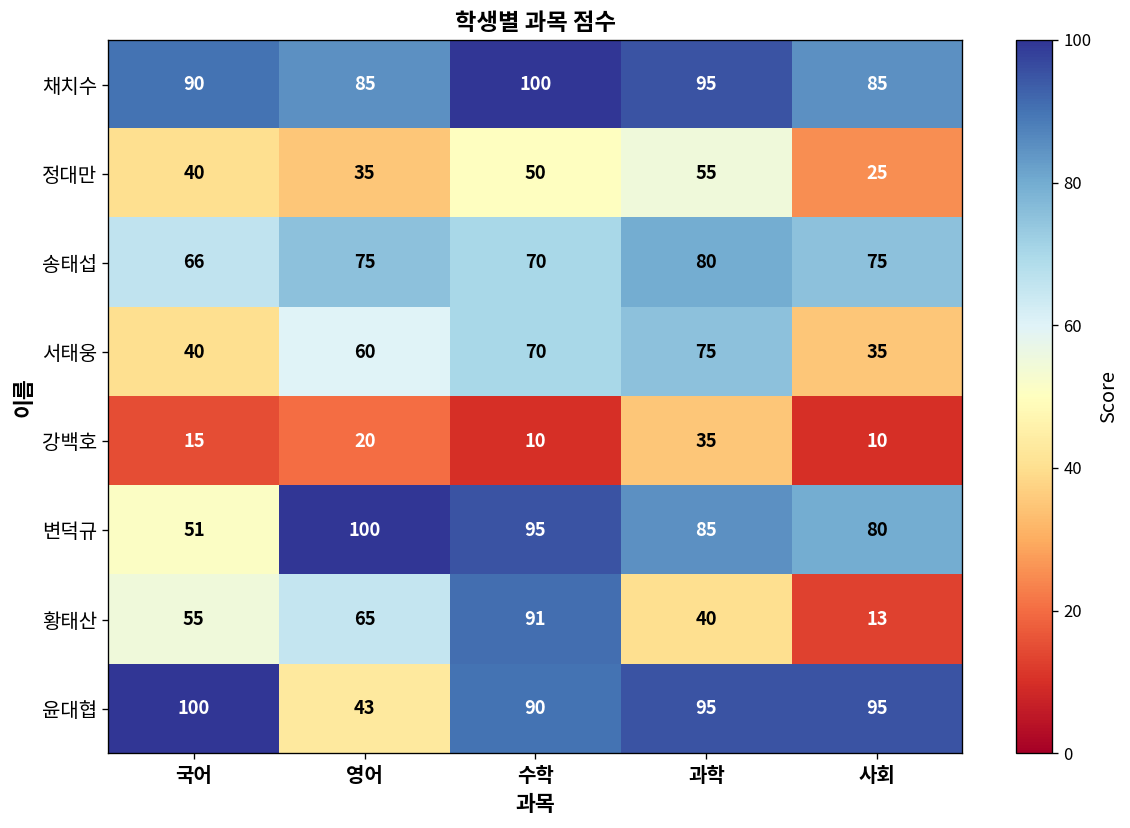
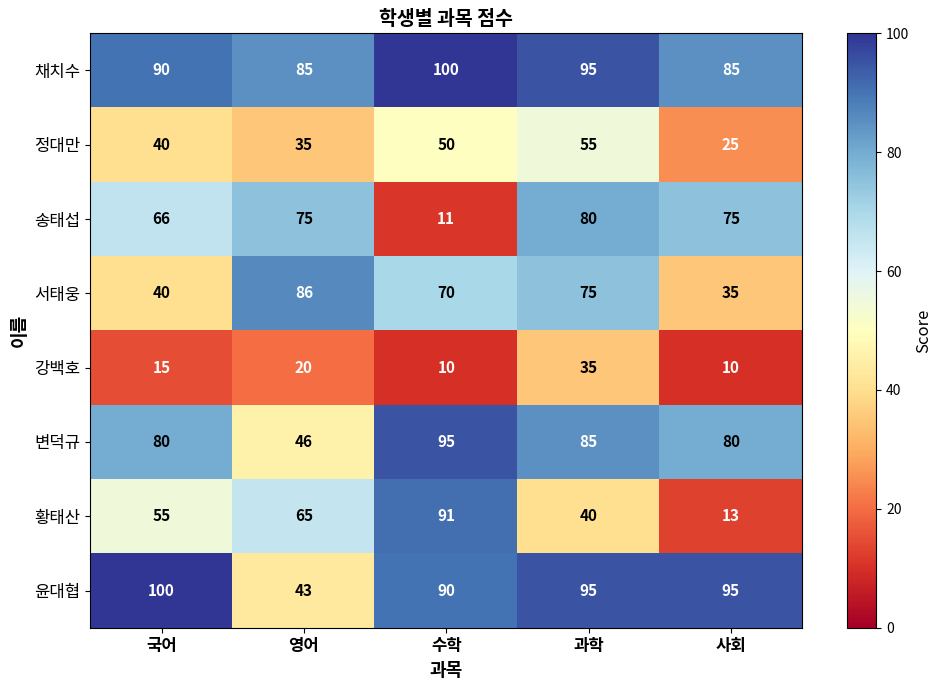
  {
    "채치수": {
      "국어": 90,
      "영어": 85,
      "수학": 100,
      "과학": 95,
      "사회": 85
    },
    "정대만": {
      "국어": 40,
      "영어": 35,
      "수학": 50,
      "과학": 55,
      "사회": 25
    },
    "송태섭": {
      "국어": 66,
      "영어": 75,
-     "수학": 70,
+     "수학": 11,
      "과학": 80,
      "사회": 75
    },
    "서태웅": {
      "국어": 40,
-     "영어": 60,
+     "영어": 86,
      "수학": 70,
      "과학": 75,
      "사회": 35
    },
    "강백호": {
      "국어": 15,
      "영어": 20,
      "수학": 10,
      "과학": 35,
      "사회": 10
    },
    "변덕규": {
-     "국어": 51,
-     "영어": 100,
+     "국어": 80,
+     "영어": 46,
      "수학": 95,
      "과학": 85,
      "사회": 80
    },
    "황태산": {
      "국어": 55,
      "영어": 65,
      "수학": 91,
      "과학": 40,
      "사회": 13
    },
    "윤대협": {
      "국어": 100,
      "영어": 43,
      "수학": 90,
      "과학": 95,
      "사회": 95
    }
  }
